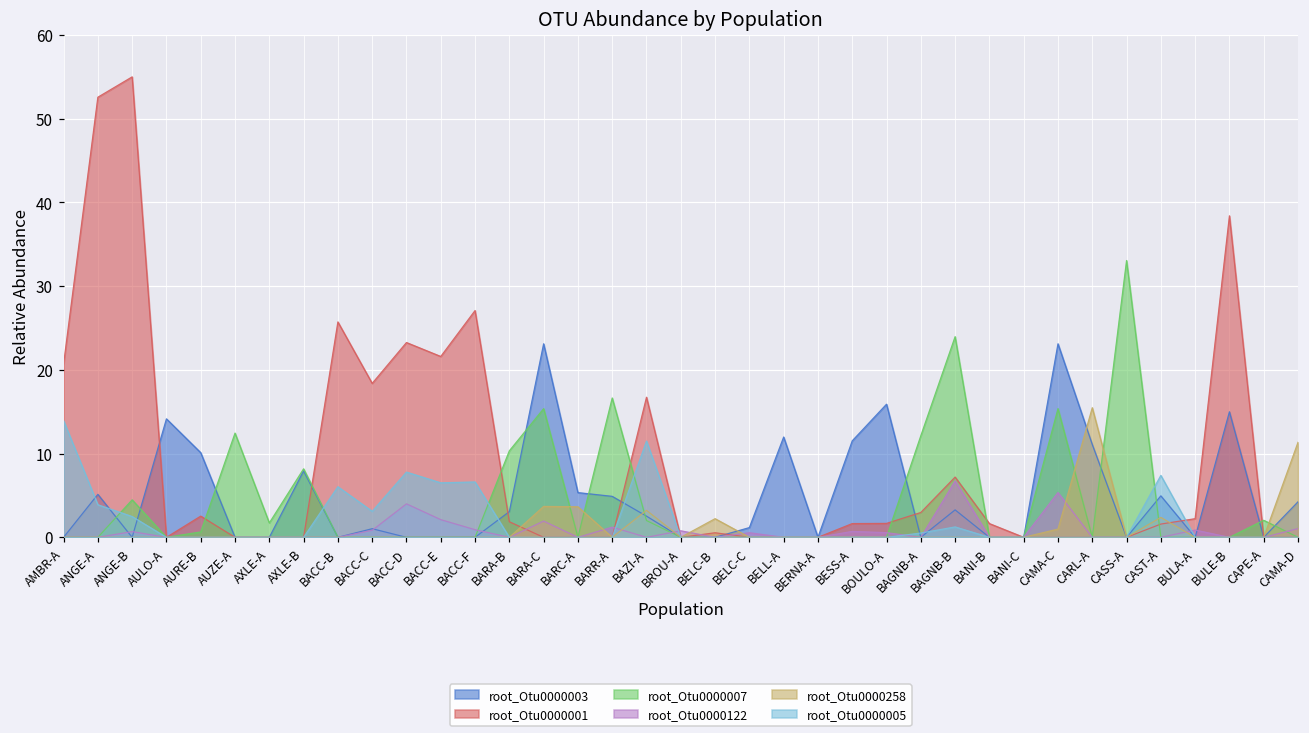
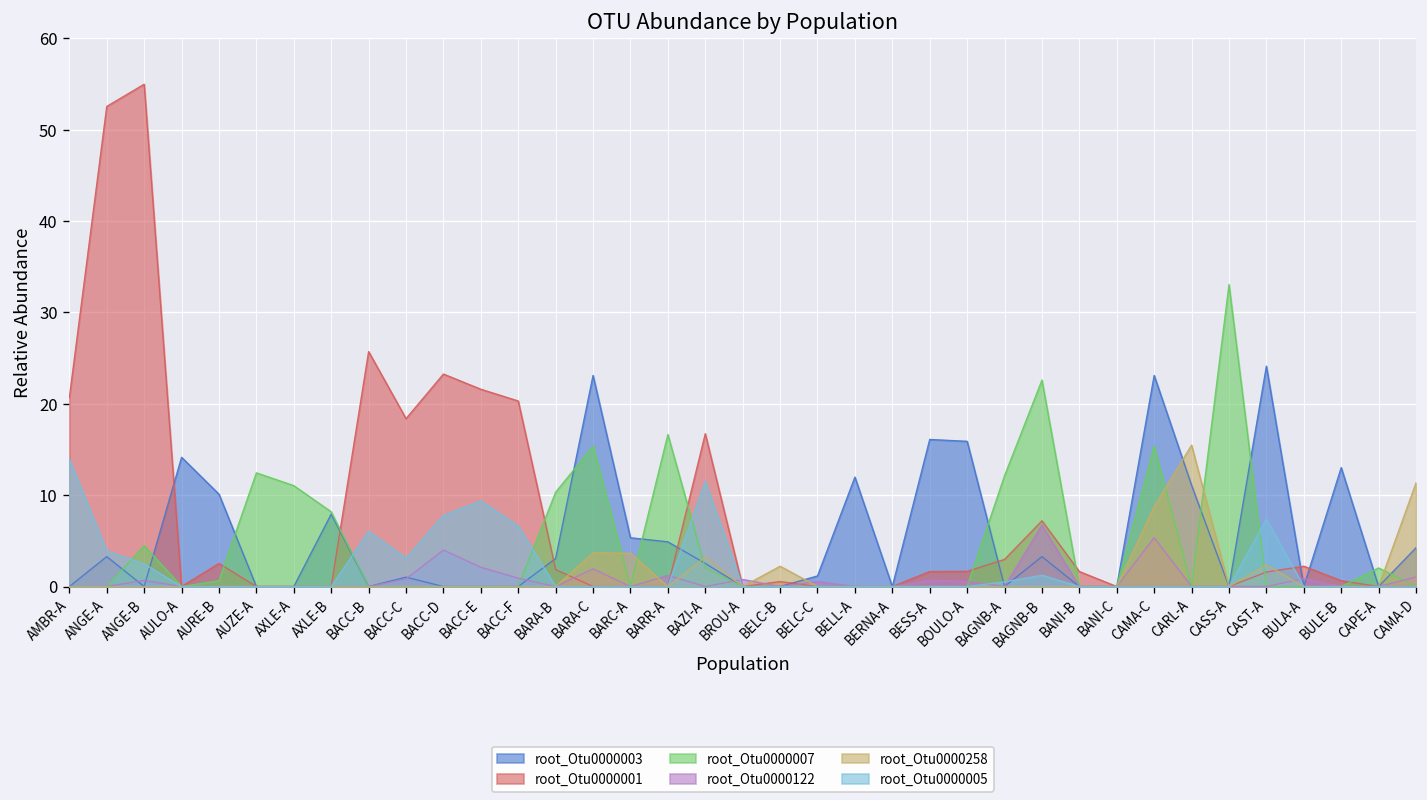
  {
    "root_Otu0000003": {
-     "ANGE-A": 5,
+     "ANGE-A": 3,
      "AULO-A": 14,
      "AURE-B": 10,
      "BARA-B": 3,
      "BARA-C": 23,
      "BARC-A": 5,
      "BARR-A": 5,
      "BAZI-A": 3,
      "BELC-C": 1,
      "BELL-A": 12,
-     "BESS-A": 12,
+     "BESS-A": 16,
      "BOULO-A": 16,
      "BAGNB-B": 3,
      "CAMA-C": 23,
      "CARL-A": 11,
-     "CAST-A": 5,
-     "BULE-B": 15,
+     "CAST-A": 24,
+     "BULE-B": 13,
      "CAMA-D": 4
    },
    "root_Otu0000001": {
      "AMBR-A": 21,
      "ANGE-A": 53,
      "ANGE-B": 55,
      "AURE-B": 3,
      "BACC-B": 26,
      "BACC-C": 18,
      "BACC-D": 23,
      "BACC-E": 22,
-     "BACC-F": 27,
+     "BACC-F": 20,
      "BARA-B": 2,
      "BAZI-A": 17,
      "BELC-B": 1,
      "BESS-A": 2,
      "BOULO-A": 2,
      "BAGNB-A": 3,
      "BAGNB-B": 7,
      "BANI-B": 2,
      "CAST-A": 2,
      "BULA-A": 2,
-     "BULE-B": 38
+     "BULE-B": 1
    },
    "root_Otu0000007": {
      "ANGE-B": 4,
      "AURE-B": 1,
      "AUZE-A": 12,
-     "AXLE-A": 2,
+     "AXLE-A": 11,
      "BARA-B": 10,
      "BARA-C": 15,
      "BARR-A": 17,
      "BAZI-A": 2,
      "BAGNB-A": 12,
-     "BAGNB-B": 24,
+     "BAGNB-B": 23,
      "CAMA-C": 15,
      "CASS-A": 33,
      "CAPE-A": 2
    },
    "root_Otu0000122": {
      "ANGE-B": 1,
      "BACC-D": 4,
      "BACC-E": 2,
      "BACC-F": 1,
      "BARA-C": 2,
      "BARR-A": 1,
      "BAZI-A": 0,
      "BROU-A": 1,
      "BELC-C": 1,
      "BESS-A": 1,
      "BOULO-A": 1,
      "BAGNB-B": 7,
      "CAMA-C": 5,
      "BULA-A": 1,
      "CAMA-D": 1
    },
    "root_Otu0000258": {
      "BARA-C": 4,
      "BARC-A": 4,
      "BAZI-A": 3,
      "BELC-B": 2,
      "BAGNB-B": 0,
-     "CAMA-C": 1,
+     "CAMA-C": 9,
      "CARL-A": 15,
      "CAST-A": 2,
      "CAMA-D": 11
    },
    "root_Otu0000005": {
      "AMBR-A": 14,
      "ANGE-A": 4,
      "ANGE-B": 2,
      "BACC-B": 6,
      "BACC-C": 3,
      "BACC-D": 8,
-     "BACC-E": 7,
+     "BACC-E": 9,
      "BACC-F": 7,
      "BAZI-A": 11,
      "BAGNB-A": 1,
      "BAGNB-B": 1,
      "CAST-A": 7
    }
  }
